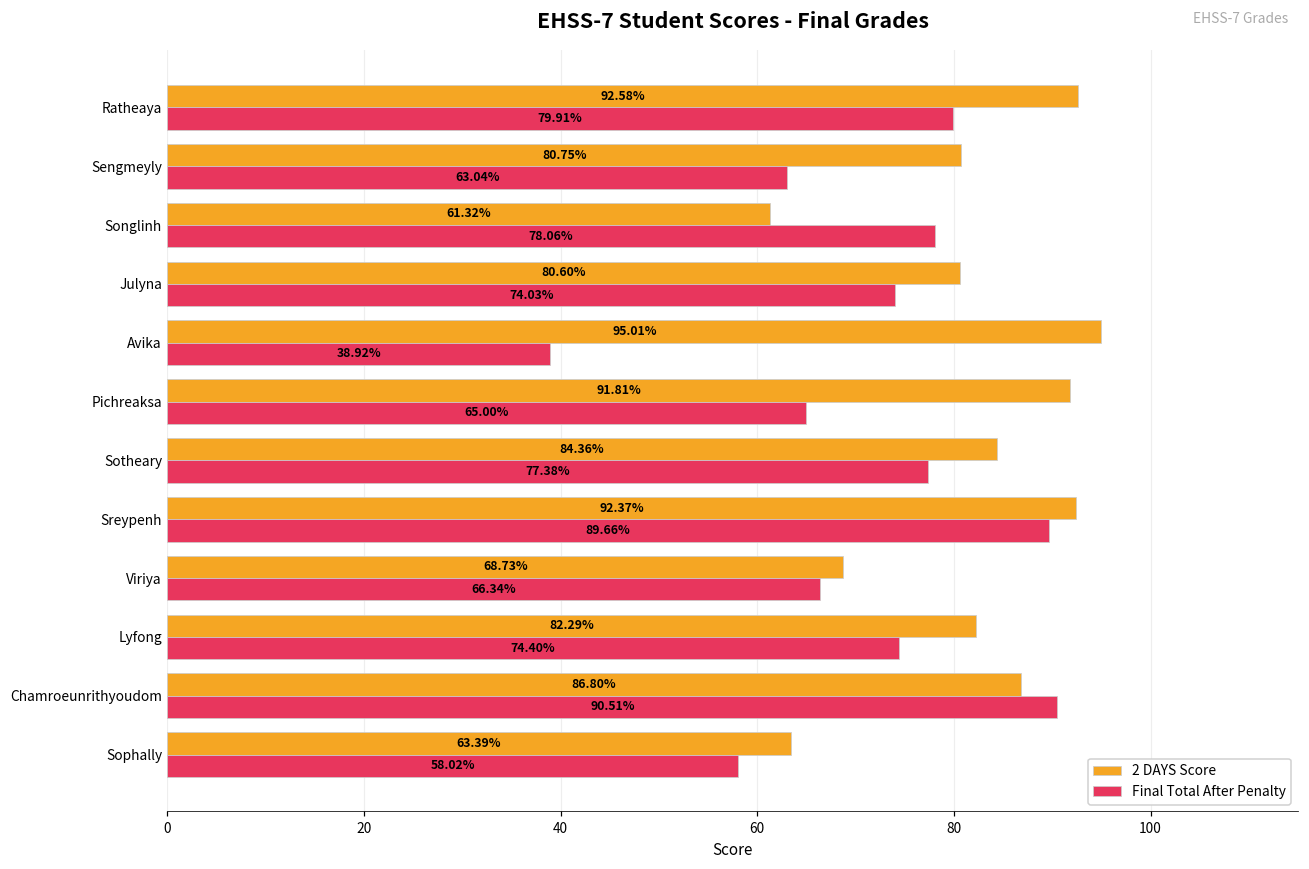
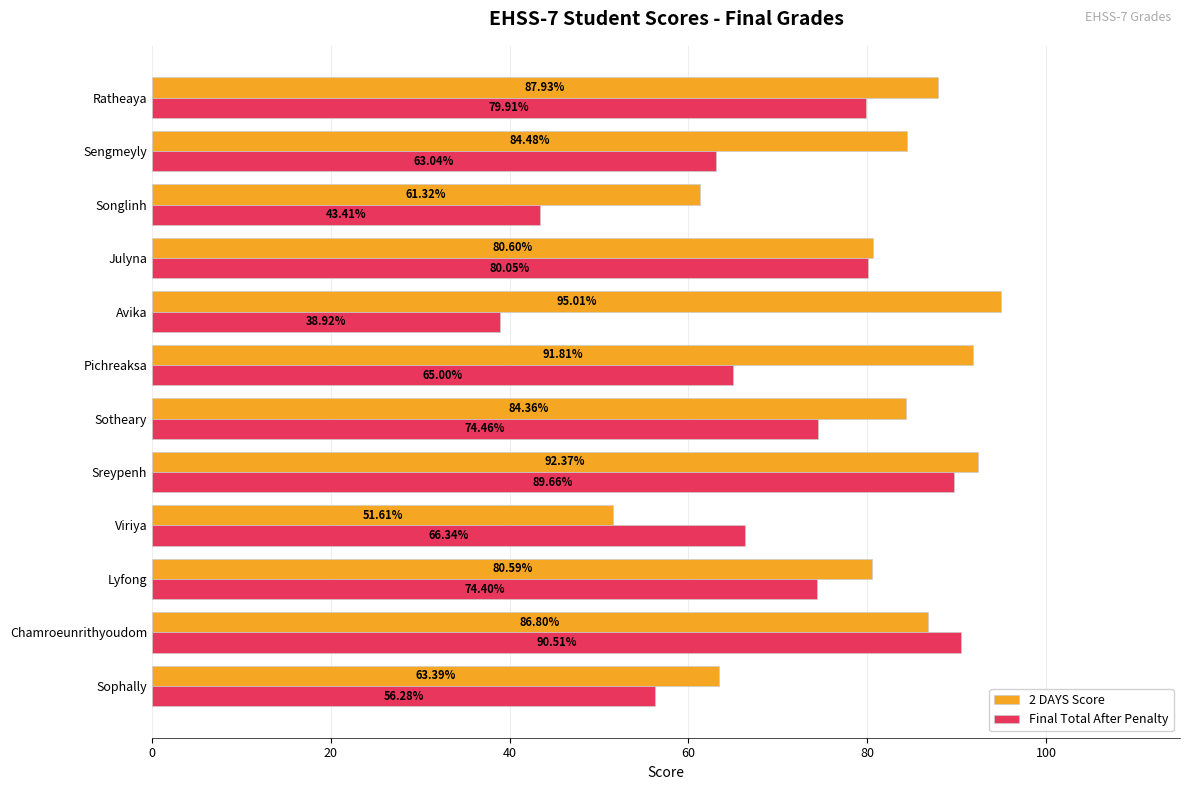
  {
    "2 DAYS Score": {
-     "Ratheaya": "92.58%",
-     "Sengmeyly": "80.75%",
+     "Ratheaya": "87.93%",
+     "Sengmeyly": "84.48%",
      "Songlinh": "61.32%",
      "Julyna": "80.60%",
      "Avika": "95.01%",
      "Pichreaksa": "91.81%",
      "Sotheary": "84.36%",
      "Sreypenh": "92.37%",
-     "Viriya": "68.73%",
-     "Lyfong": "82.29%",
+     "Viriya": "51.61%",
+     "Lyfong": "80.59%",
      "Chamroeunrithyoudom": "86.80%",
      "Sophally": "63.39%"
    },
    "Final Total After Penalty": {
      "Ratheaya": "79.91%",
      "Sengmeyly": "63.04%",
-     "Songlinh": "78.06%",
-     "Julyna": "74.03%",
+     "Songlinh": "43.41%",
+     "Julyna": "80.05%",
      "Avika": "38.92%",
      "Pichreaksa": "65.00%",
-     "Sotheary": "77.38%",
+     "Sotheary": "74.46%",
      "Sreypenh": "89.66%",
      "Viriya": "66.34%",
      "Lyfong": "74.40%",
      "Chamroeunrithyoudom": "90.51%",
-     "Sophally": "58.02%"
+     "Sophally": "56.28%"
    }
  }
